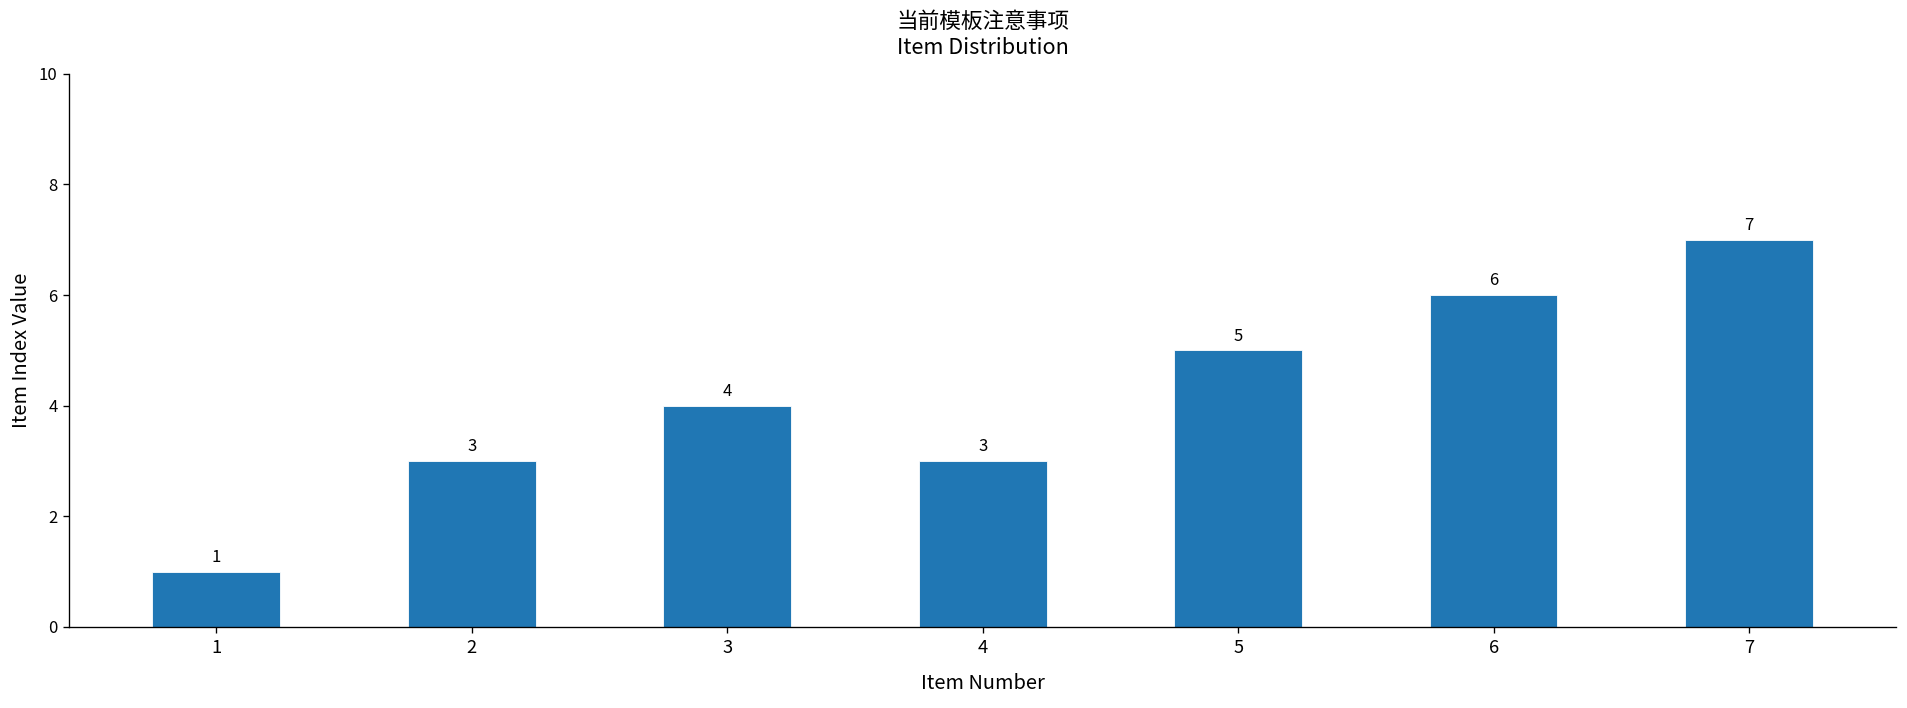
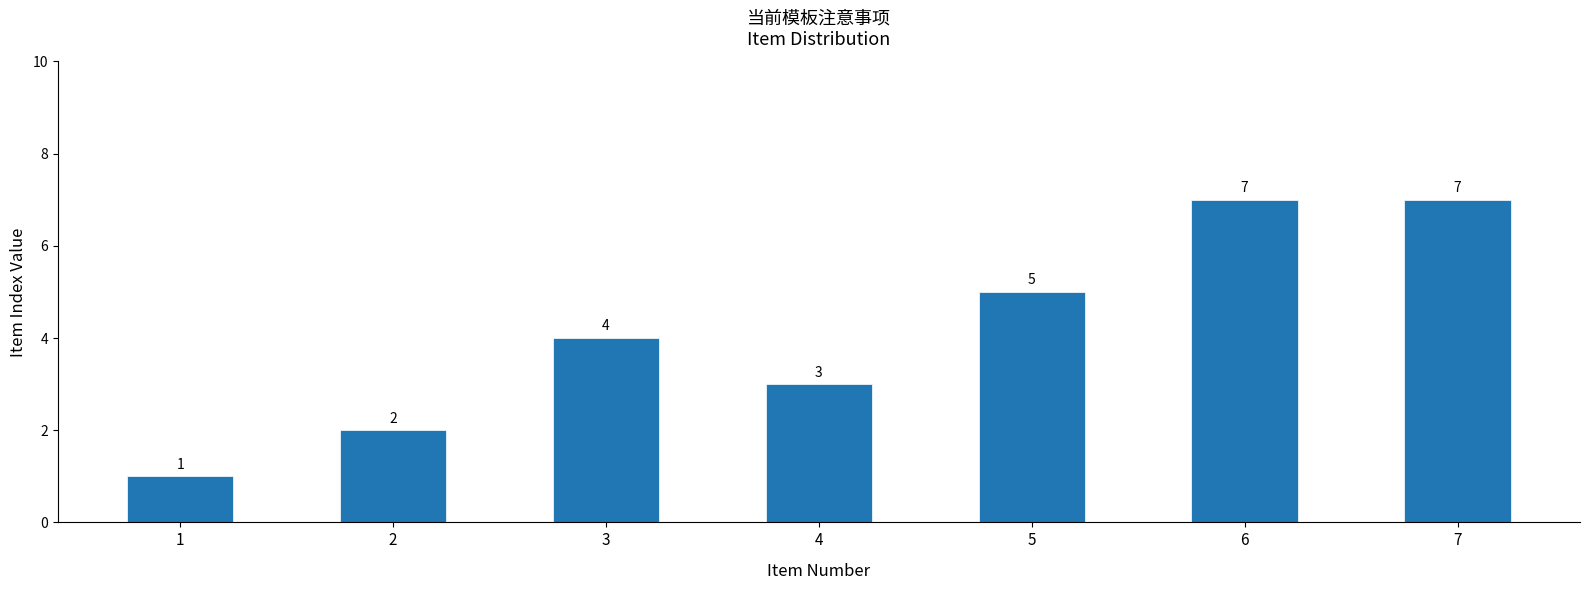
  {
    "1": 1,
-   "2": 3,
+   "2": 2,
    "3": 4,
    "4": 3,
    "5": 5,
-   "6": 6,
+   "6": 7,
    "7": 7
  }
